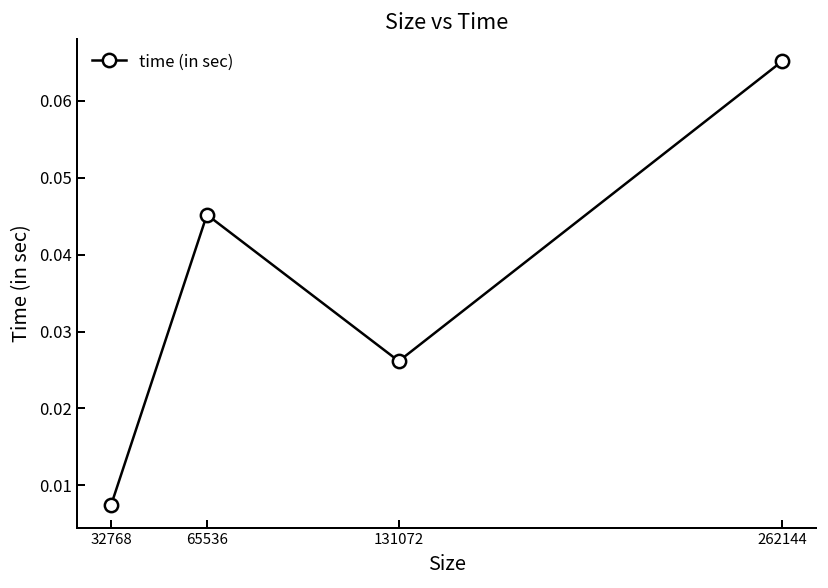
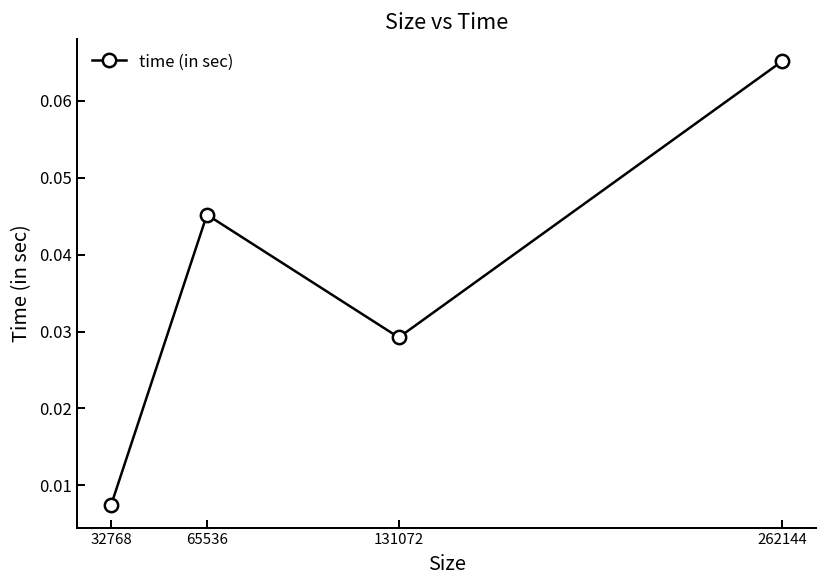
  {
    "32768": 0.007,
    "65536": 0.045,
-   "131072": 0.026,
+   "131072": 0.029,
    "262144": 0.065
  }
